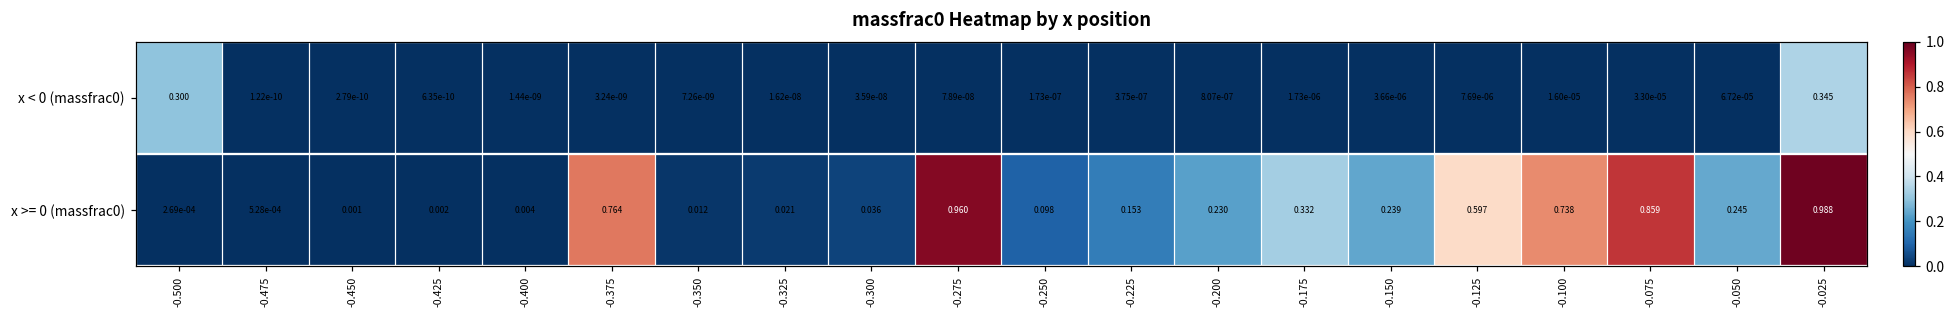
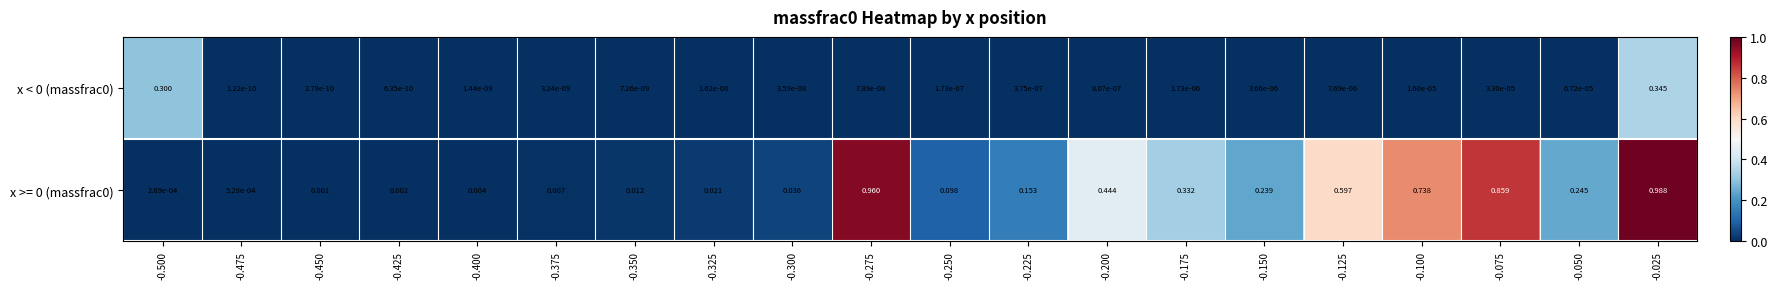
  {
    "x < 0 (massfrac0)": {
      "-0.500": "0.300",
      "-0.475": "1.22e-10",
      "-0.450": "2.79e-10",
      "-0.425": "6.35e-10",
      "-0.400": "1.44e-09",
      "-0.375": "3.24e-09",
      "-0.350": "7.26e-09",
      "-0.325": "1.62e-08",
      "-0.300": "3.59e-08",
      "-0.275": "7.89e-08",
      "-0.250": "1.73e-07",
      "-0.225": "3.75e-07",
      "-0.200": "8.07e-07",
      "-0.175": "1.73e-06",
      "-0.150": "3.66e-06",
      "-0.125": "7.69e-06",
      "-0.100": "1.60e-05",
      "-0.075": "3.30e-05",
      "-0.050": "6.72e-05",
      "-0.025": "0.345"
    },
    "x >= 0 (massfrac0)": {
      "-0.500": "2.69e-04",
      "-0.475": "5.28e-04",
      "-0.450": "0.001",
      "-0.425": "0.002",
      "-0.400": "0.004",
-     "-0.375": "0.764",
+     "-0.375": "0.007",
      "-0.350": "0.012",
      "-0.325": "0.021",
      "-0.300": "0.036",
      "-0.275": "0.960",
      "-0.250": "0.098",
      "-0.225": "0.153",
-     "-0.200": "0.230",
+     "-0.200": "0.444",
      "-0.175": "0.332",
      "-0.150": "0.239",
      "-0.125": "0.597",
      "-0.100": "0.738",
      "-0.075": "0.859",
      "-0.050": "0.245",
      "-0.025": "0.988"
    }
  }
